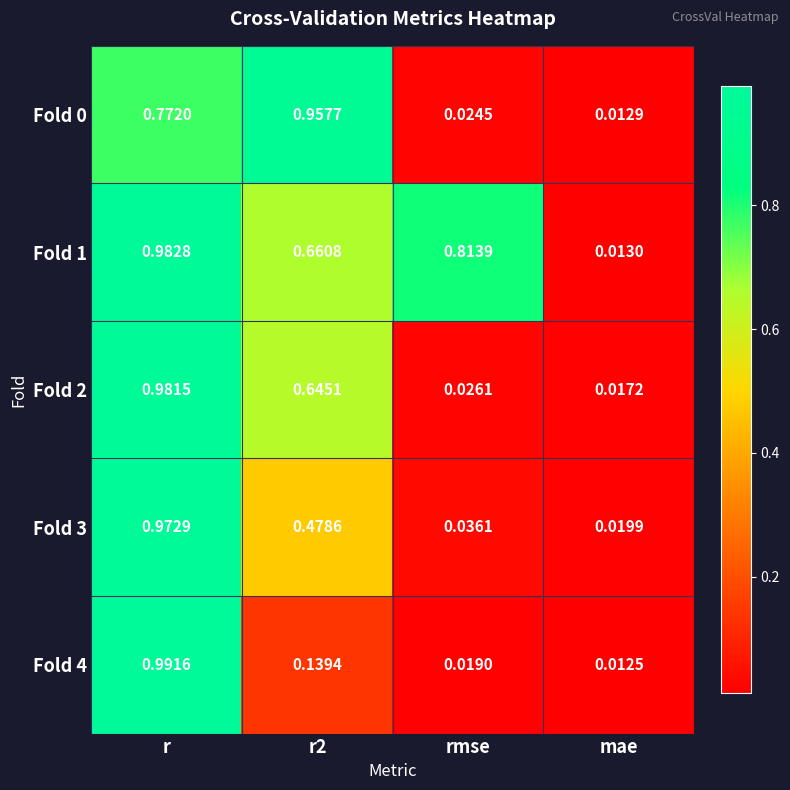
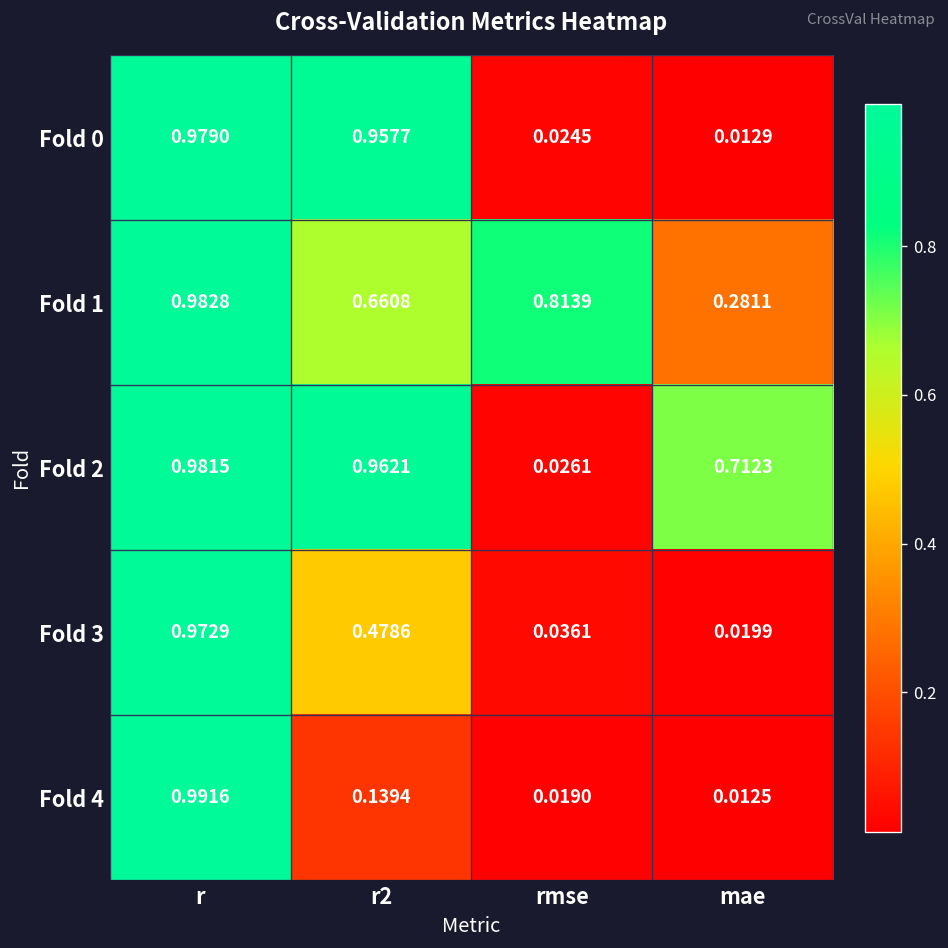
  {
    "Fold 0": {
-     "r": 0.7720
+     "r": 0.9790
    },
    "Fold 1": {
-     "mae": 0.0130
+     "mae": 0.2811
    },
    "Fold 2": {
-     "r2": 0.6451,
-     "mae": 0.0172
+     "r2": 0.9621,
+     "mae": 0.7123
    }
  }
